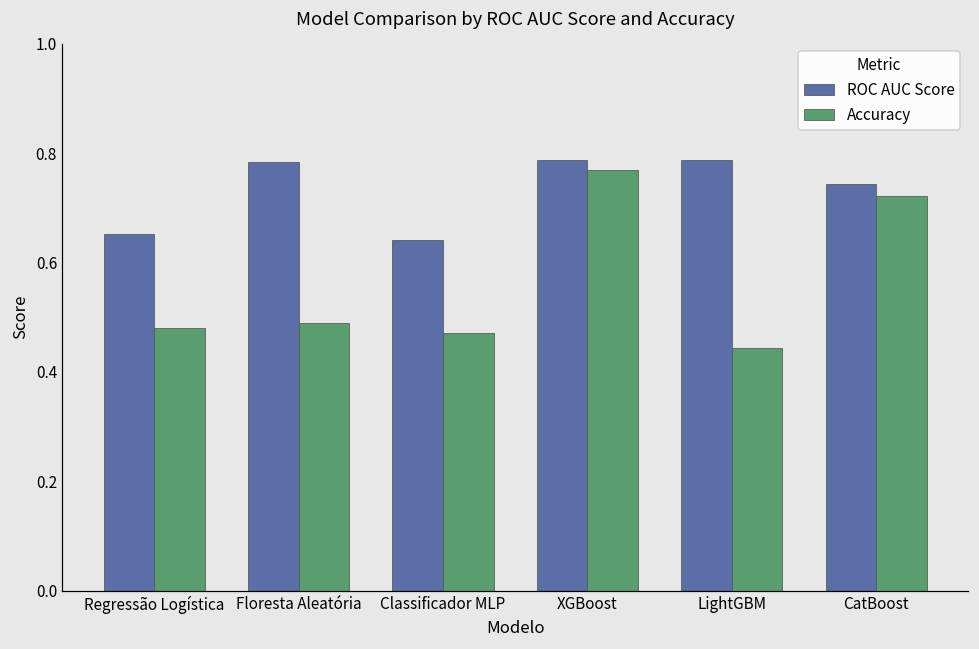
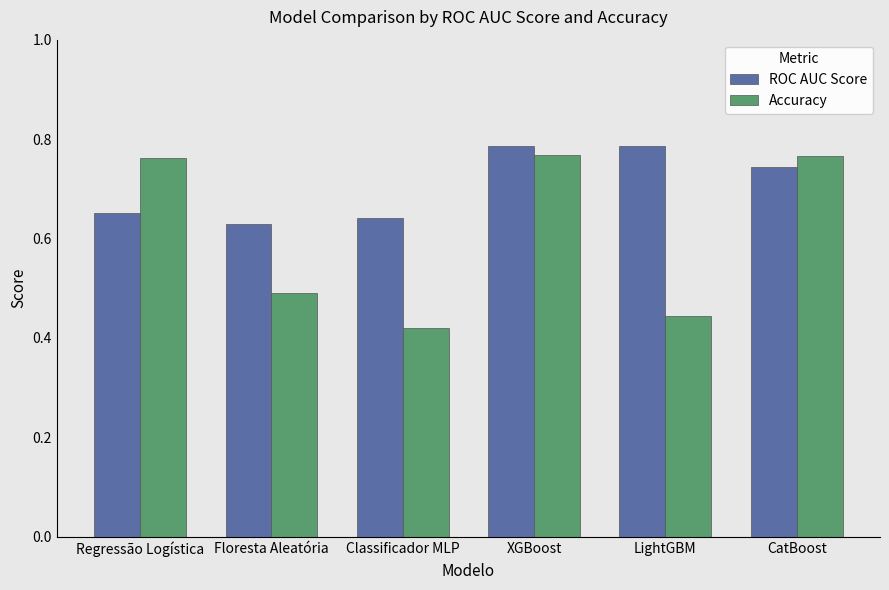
  {
    "ROC AUC Score": {
      "Regressão Logística": 0.65,
-     "Floresta Aleatória": 0.78,
+     "Floresta Aleatória": 0.63,
      "Classificador MLP": 0.64,
      "XGBoost": 0.79,
      "LightGBM": 0.79,
      "CatBoost": 0.74
    },
    "Accuracy": {
-     "Regressão Logística": 0.48,
+     "Regressão Logística": 0.76,
      "Floresta Aleatória": 0.49,
-     "Classificador MLP": 0.47,
+     "Classificador MLP": 0.42,
      "XGBoost": 0.77,
      "LightGBM": 0.44,
-     "CatBoost": 0.72
+     "CatBoost": 0.77
    }
  }
